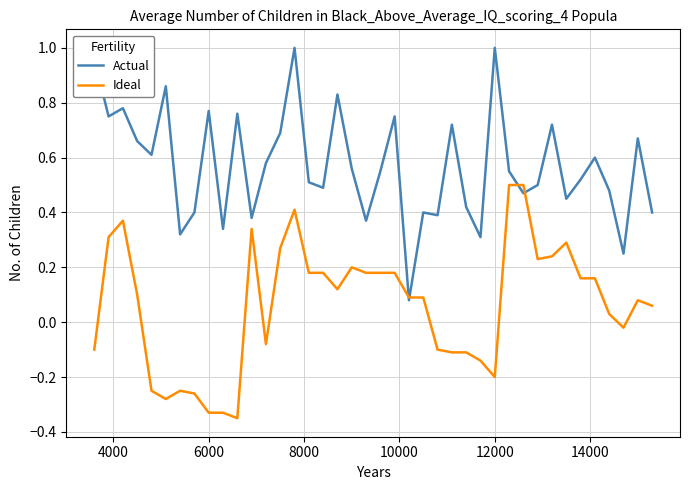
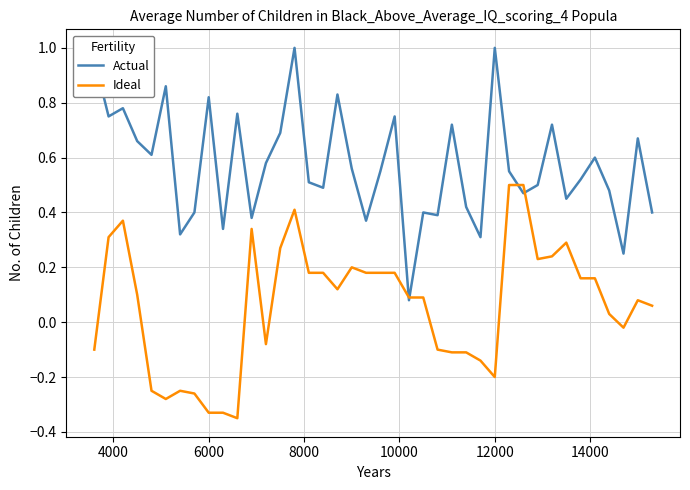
  {
    "Actual": {
-     "6000": 0.77,
+     "6000": 0.82,
      "12000": 1.00
    },
    "Ideal": {
      "6000": -0.33,
      "12000": -0.20
    }
  }
